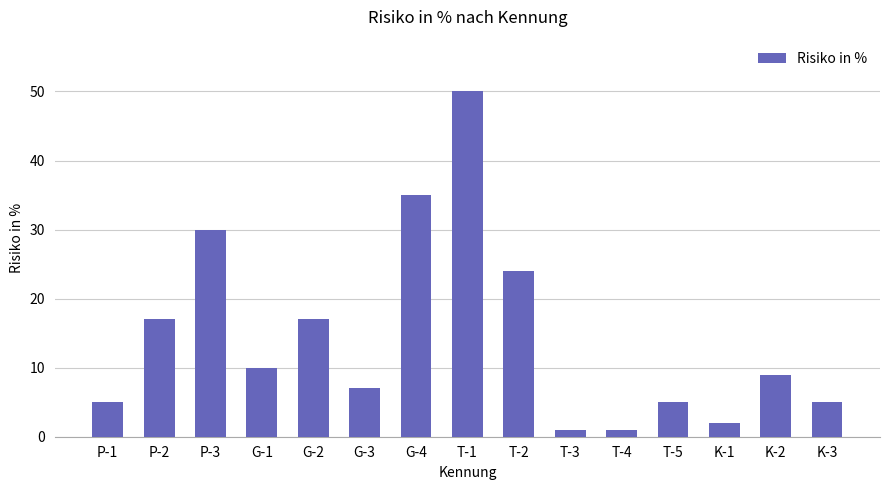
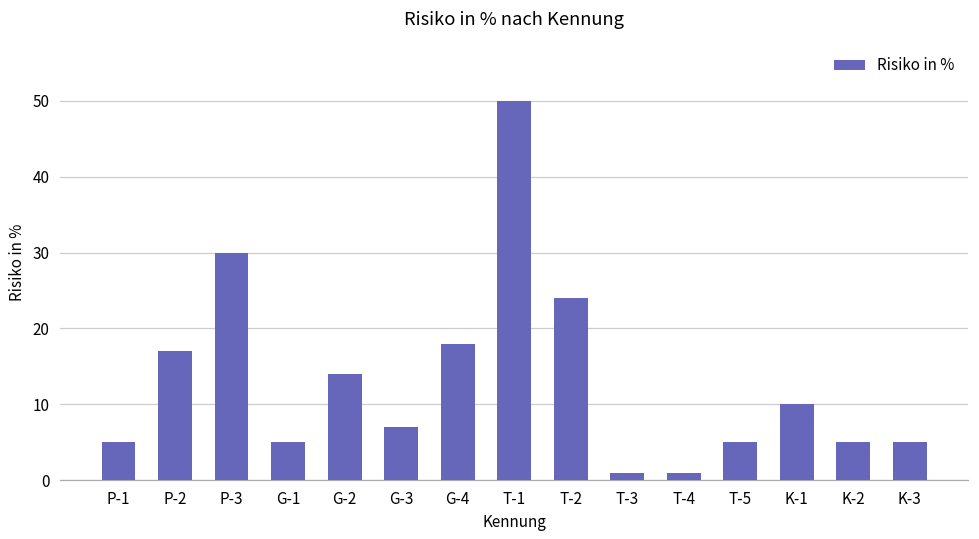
  {
    "P-1": 5,
    "P-2": 17,
    "P-3": 30,
-   "G-1": 10,
-   "G-2": 17,
+   "G-1": 5,
+   "G-2": 14,
    "G-3": 7,
-   "G-4": 35,
+   "G-4": 18,
    "T-1": 50,
    "T-2": 24,
    "T-3": 1,
    "T-4": 1,
    "T-5": 5,
-   "K-1": 2,
-   "K-2": 9,
+   "K-1": 10,
+   "K-2": 5,
    "K-3": 5
  }
